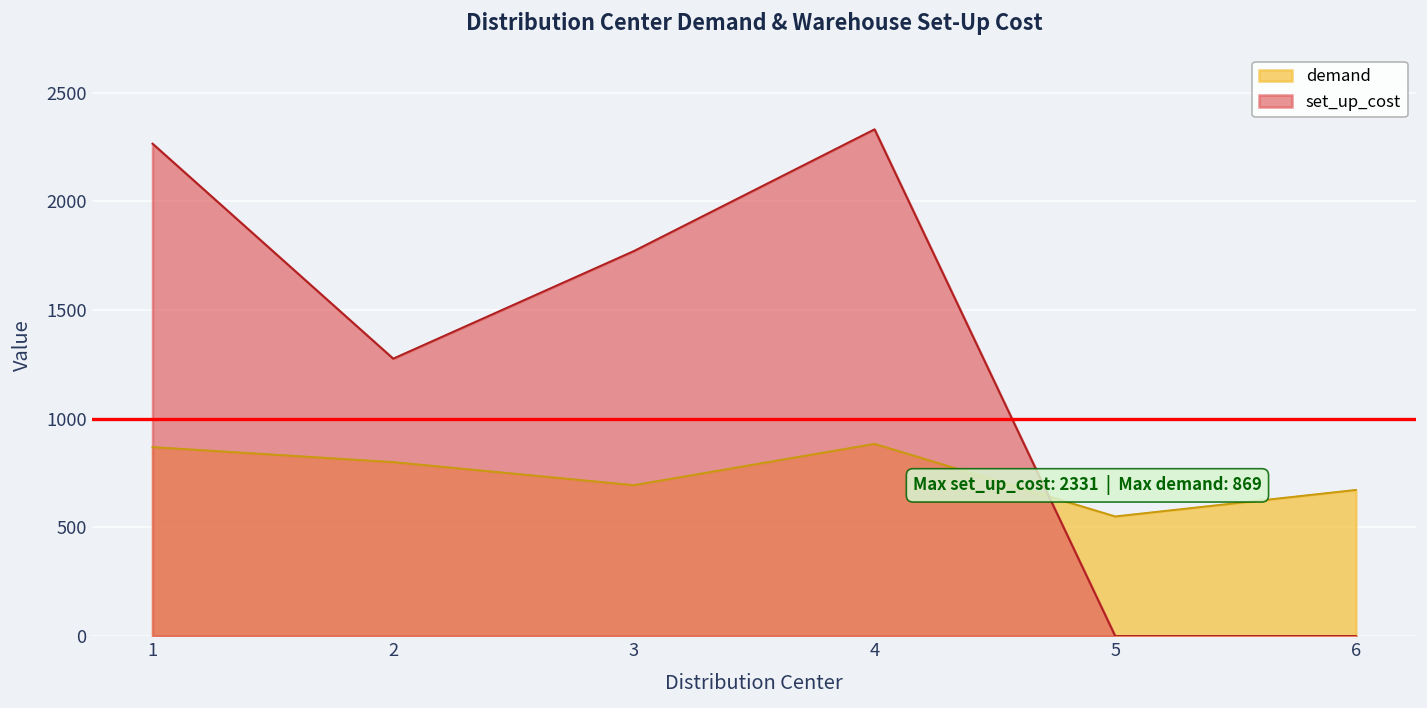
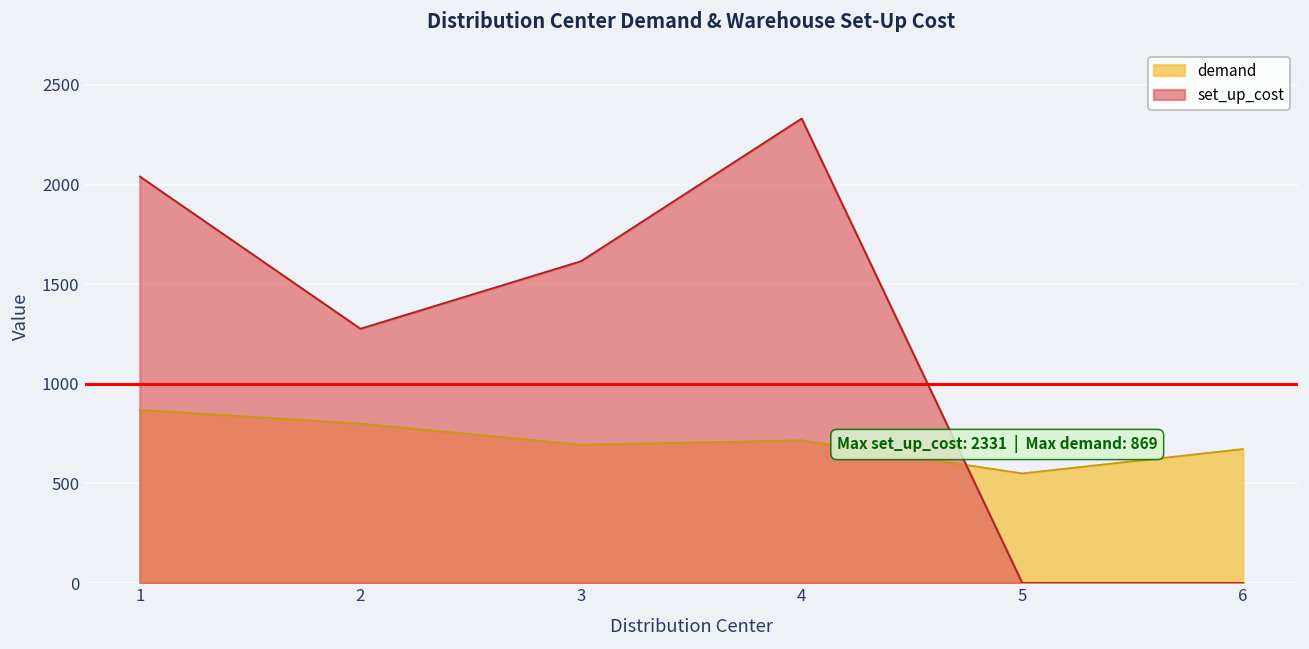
  {
    "demand": {
      "1": 870,
      "2": 800,
      "3": 690,
-     "4": 880,
+     "4": 720,
      "6": 670
    },
    "set_up_cost": {
-     "1": 2270,
+     "1": 2040,
      "2": 1280,
-     "3": 1770,
+     "3": 1620,
      "4": 2330,
      "5": 0,
      "6": 0
    }
  }
